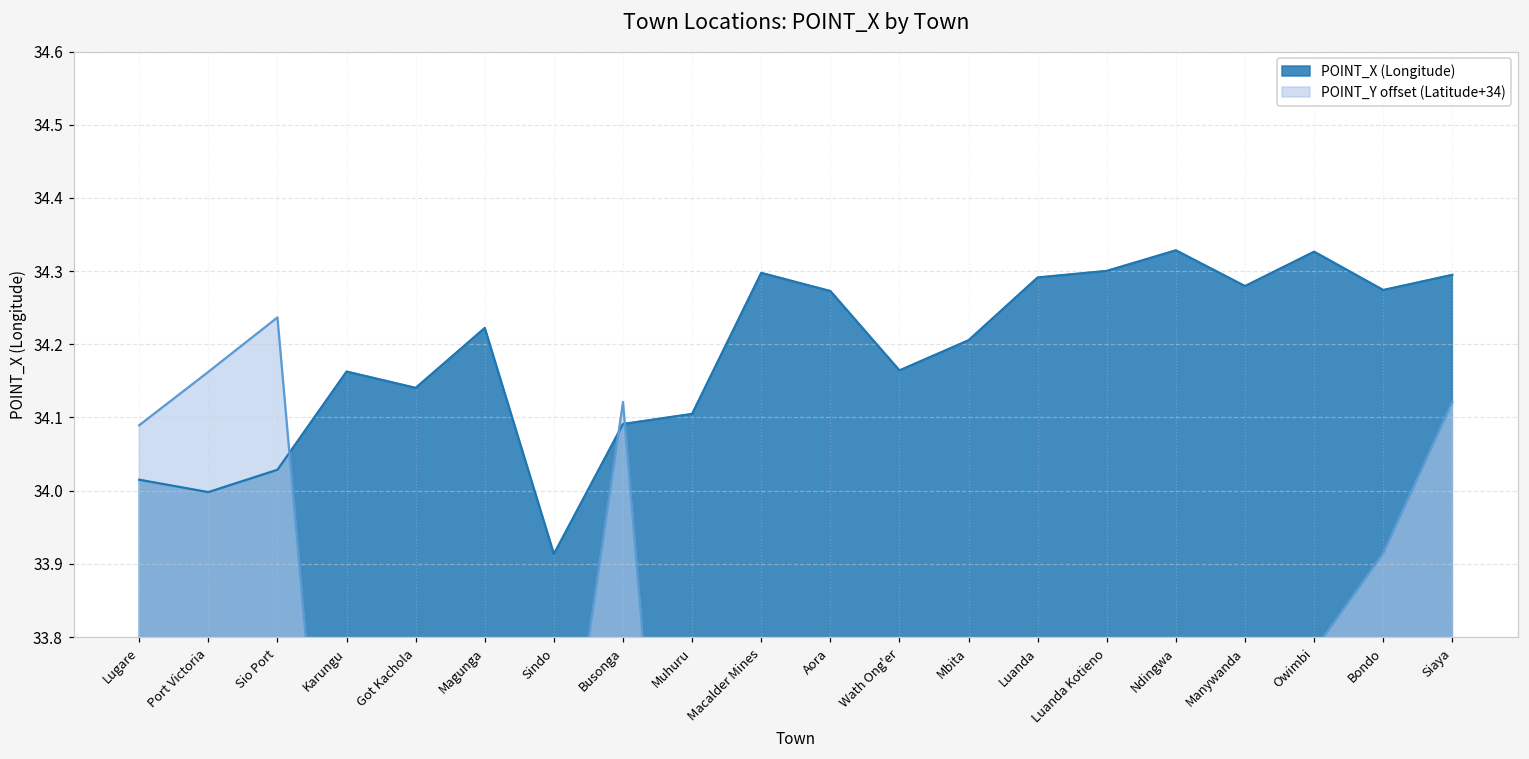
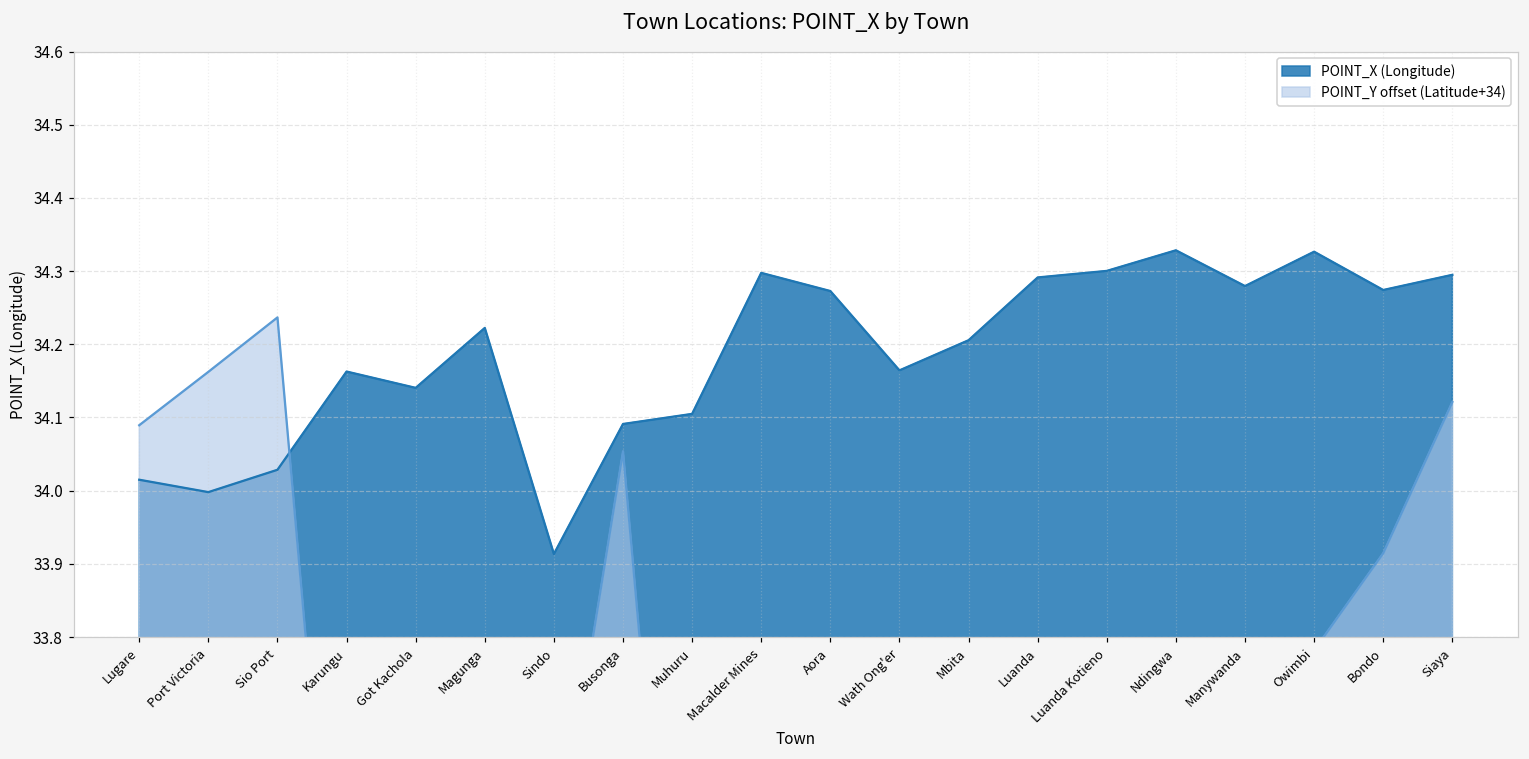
  {
    "POINT_X (Longitude)": {
      "Lugare": 34.01,
      "Port Victoria": 34.00,
      "Sio Port": 34.03,
      "Karungu": 34.16,
      "Got Kachola": 34.14,
      "Magunga": 34.22,
      "Sindo": 33.91,
      "Busonga": 34.09,
      "Muhuru": 34.10,
      "Macalder Mines": 34.30,
      "Aora": 34.27,
      "Wath Ong'er": 34.16,
      "Mbita": 34.21,
      "Luanda": 34.29,
      "Luanda Kotieno": 34.30,
      "Ndingwa": 34.33,
      "Manywanda": 34.28,
      "Owimbi": 34.33,
      "Bondo": 34.27,
      "Siaya": 34.29
    },
    "POINT_Y offset (Latitude+34)": {
      "Lugare": 34.09,
      "Port Victoria": 34.16,
      "Sio Port": 34.24,
-     "Busonga": 34.12,
+     "Busonga": 34.05,
      "Bondo": 33.91,
      "Siaya": 34.12
    }
  }
